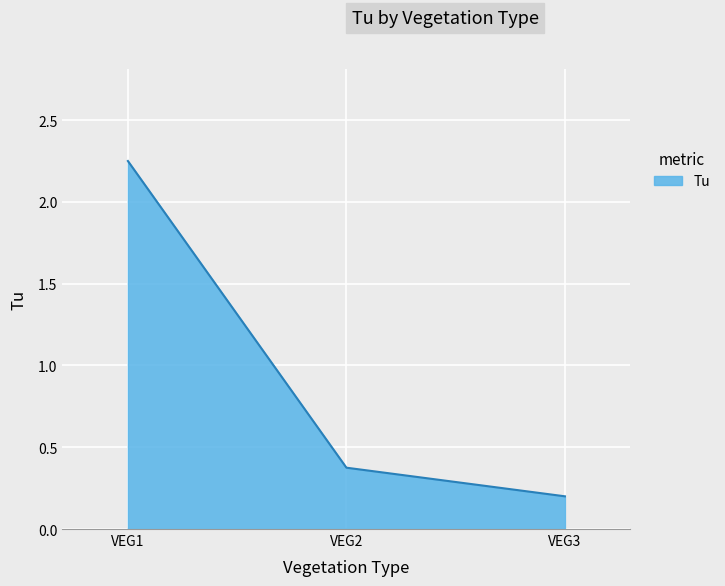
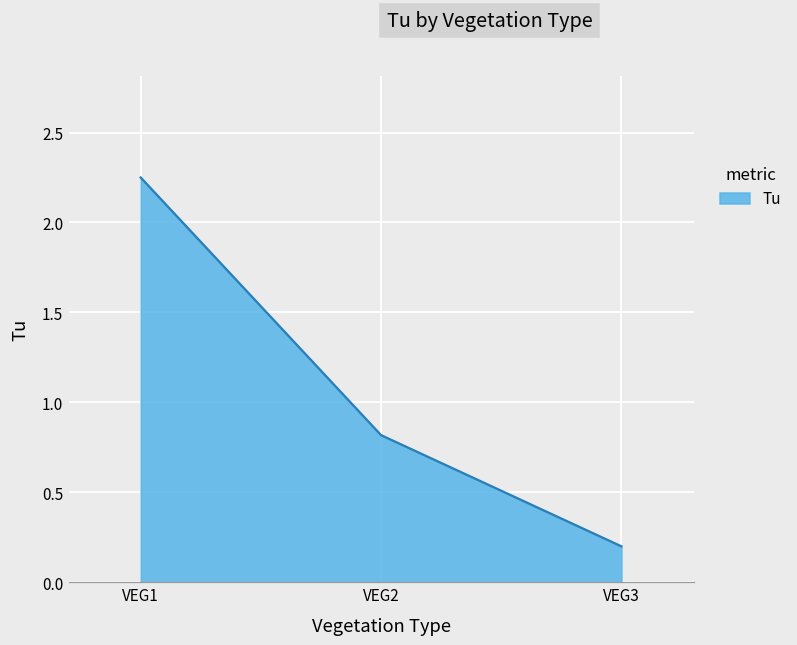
  {
    "VEG1": 2.25,
-   "VEG2": 0.38,
+   "VEG2": 0.82,
    "VEG3": 0.20
  }
